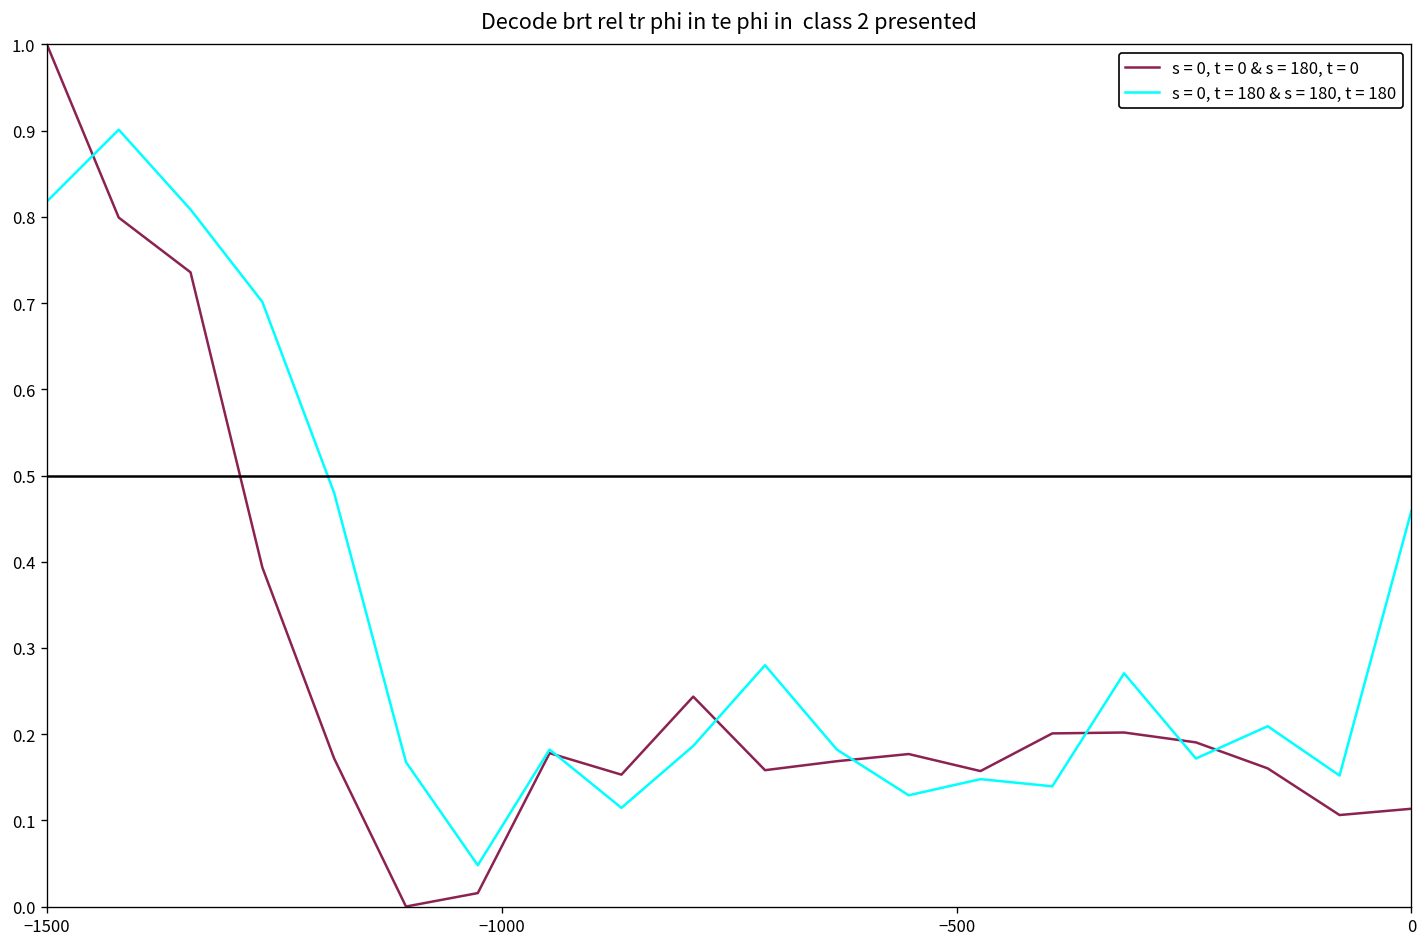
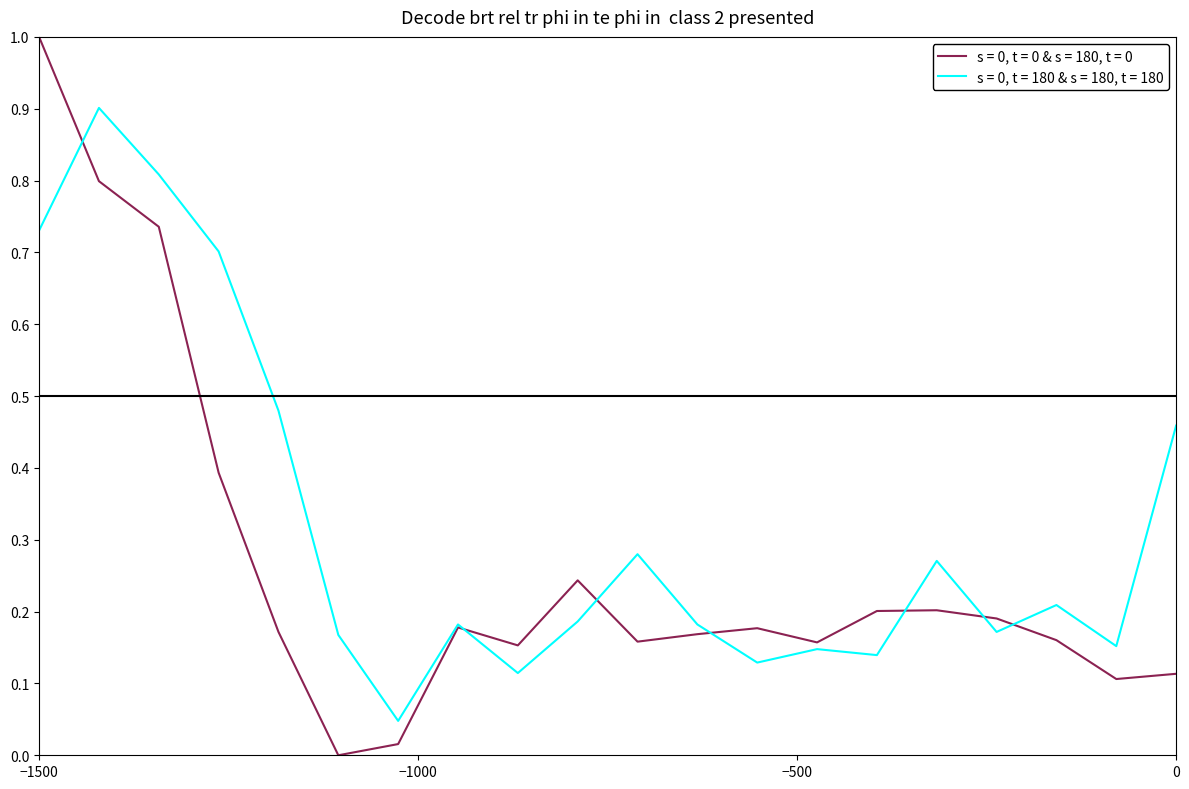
  {
    "s = 0, t = 0 & s = 180, t = 0": {
      "−1500": 1.00,
      "0": 0.11
    },
    "s = 0, t = 180 & s = 180, t = 180": {
-     "−1500": 0.82,
+     "−1500": 0.73,
      "0": 0.46
    }
  }
